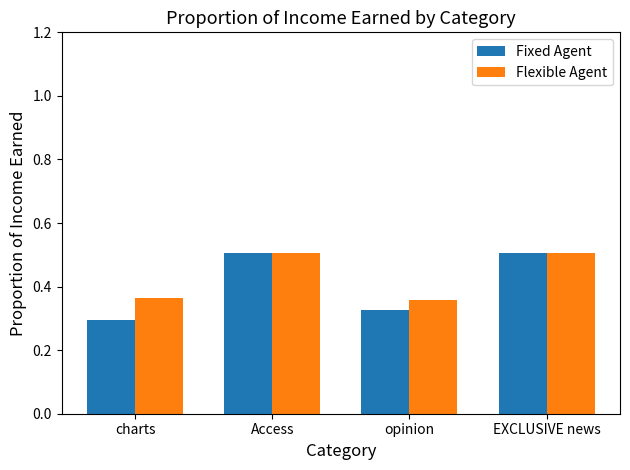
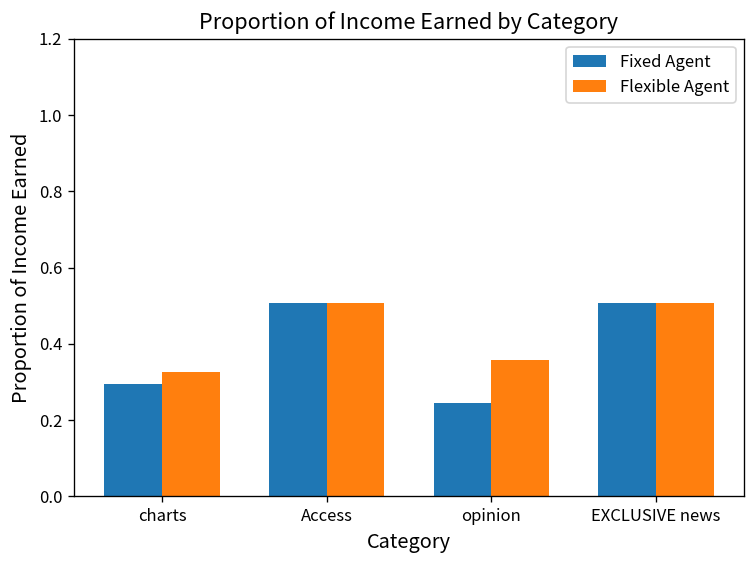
  {
    "Fixed Agent": {
      "charts": 0.30,
      "Access": 0.51,
-     "opinion": 0.33,
+     "opinion": 0.24,
      "EXCLUSIVE news": 0.51
    },
    "Flexible Agent": {
-     "charts": 0.36,
+     "charts": 0.33,
      "Access": 0.51,
      "opinion": 0.36,
      "EXCLUSIVE news": 0.51
    }
  }
